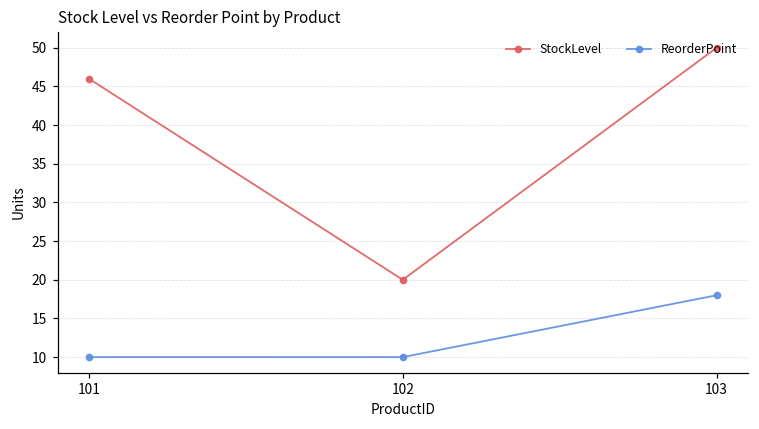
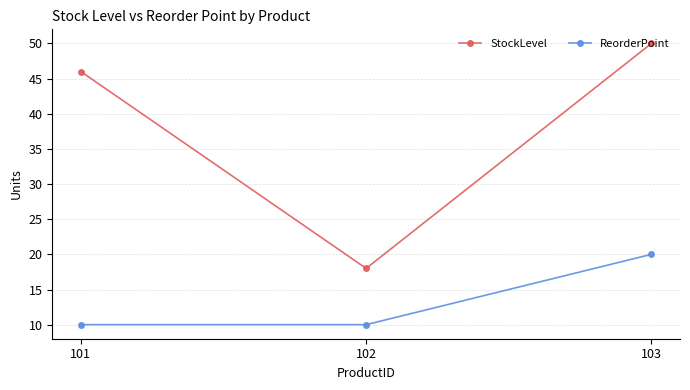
  {
    "StockLevel": {
      "101": 46,
-     "102": 20,
+     "102": 18,
      "103": 50
    },
    "ReorderPoint": {
      "101": 10,
      "102": 10,
-     "103": 18
+     "103": 20
    }
  }
